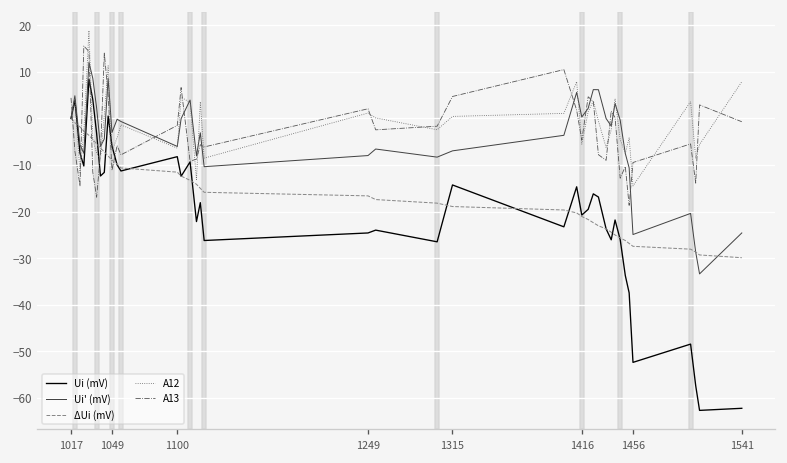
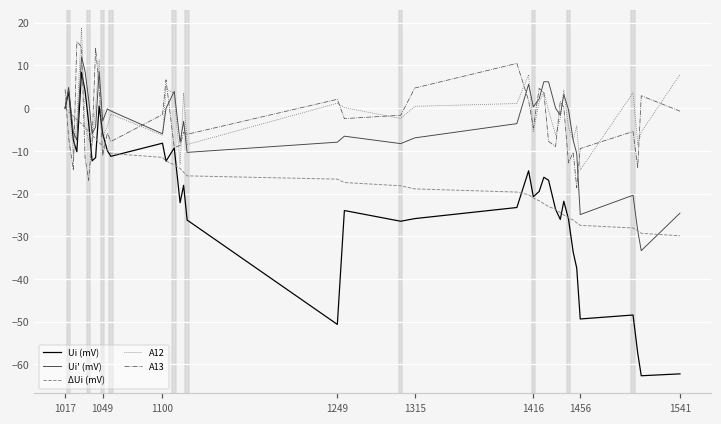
  {
    "Ui (mV)": {
      "1049": -6,
      "1100": -8,
-     "1249": -25,
-     "1315": -14,
-     "1456": -52,
+     "1249": -51,
+     "1315": -26,
+     "1456": -49,
      "1541": -62
    }
  }
